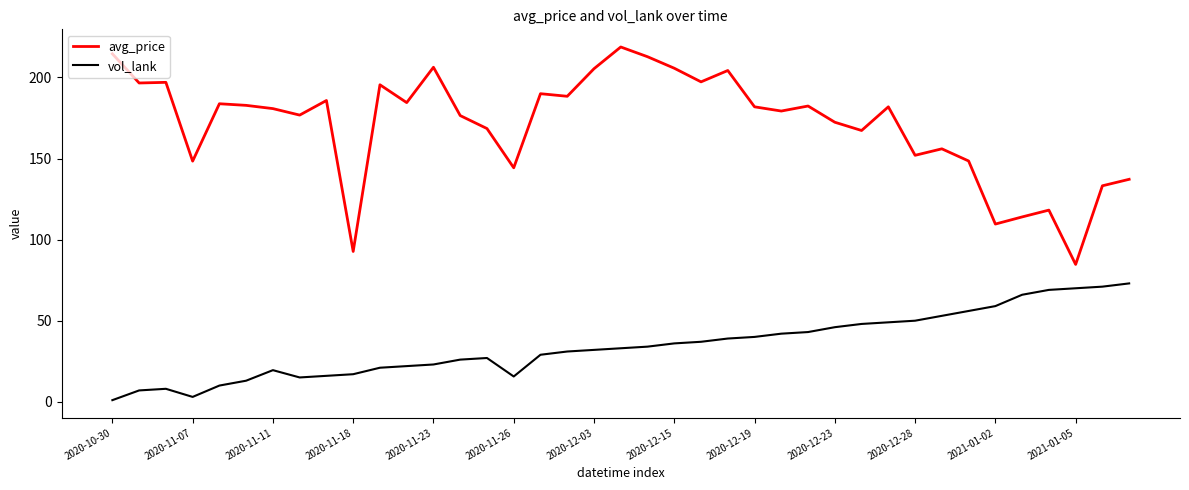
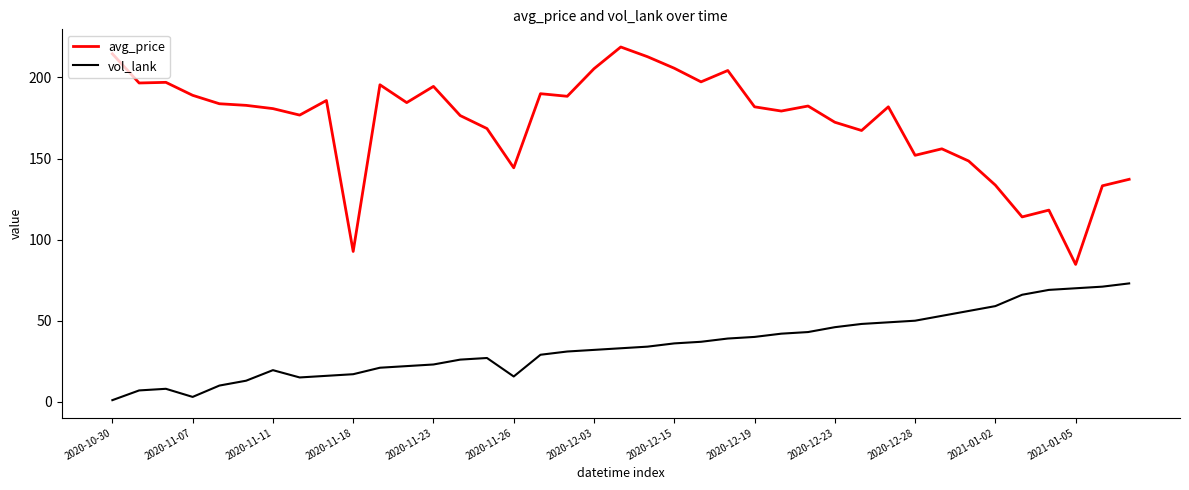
  {
    "avg_price": {
-     "2020-11-07": 148,
+     "2020-11-07": 189,
      "2020-11-11": 181,
      "2020-11-18": 93,
-     "2020-11-23": 206,
+     "2020-11-23": 195,
      "2020-11-26": 144,
      "2020-12-03": 205,
      "2020-12-15": 206,
      "2020-12-19": 182,
      "2020-12-23": 172,
      "2020-12-28": 152,
-     "2021-01-02": 110,
+     "2021-01-02": 134,
      "2021-01-05": 85
    },
    "vol_lank": {
      "2020-10-30": 1,
      "2020-11-07": 3,
      "2020-11-11": 20,
      "2020-11-18": 17,
      "2020-11-23": 23,
      "2020-11-26": 16,
      "2020-12-03": 32,
      "2020-12-15": 36,
      "2020-12-19": 40,
      "2020-12-23": 46,
      "2020-12-28": 50,
      "2021-01-02": 59,
      "2021-01-05": 70
    }
  }
